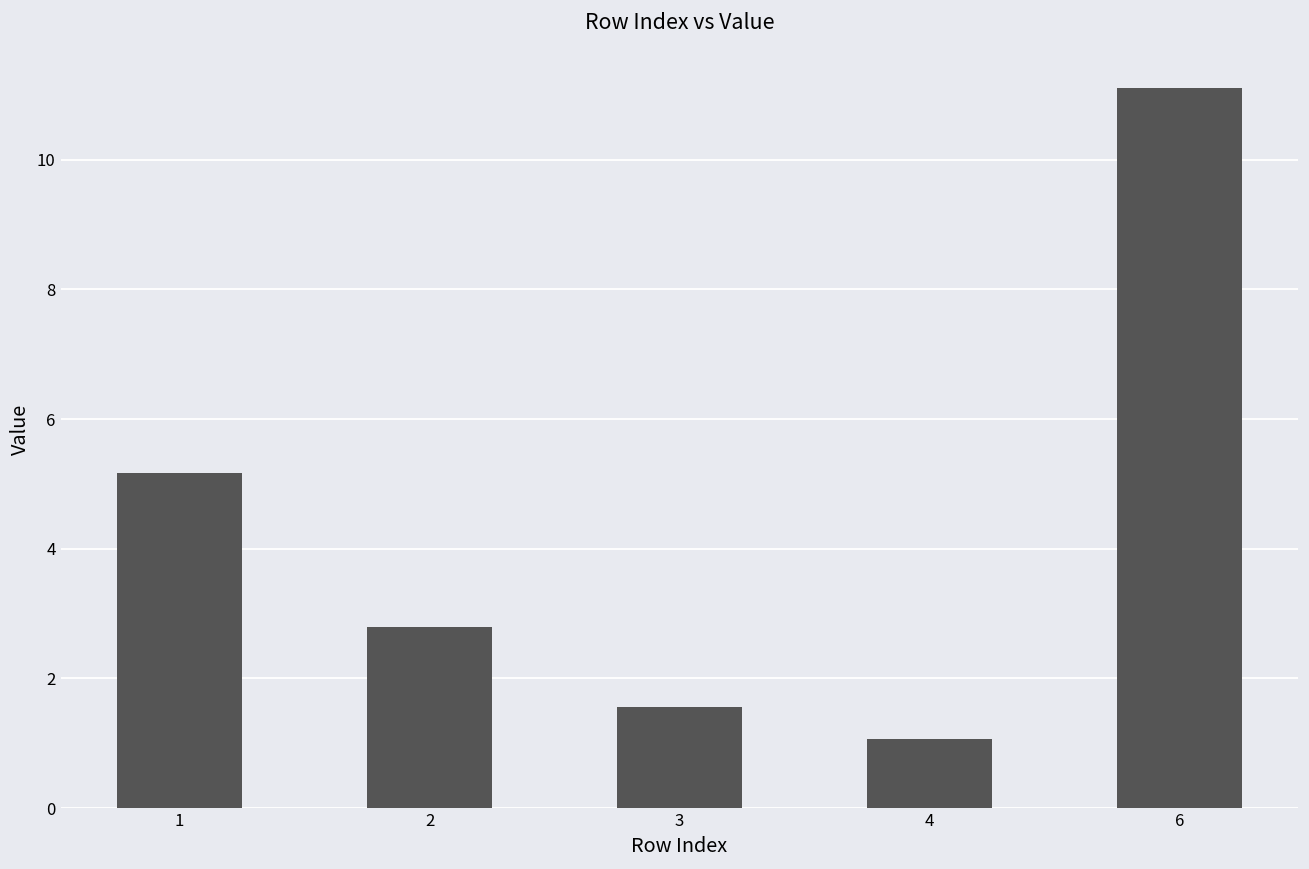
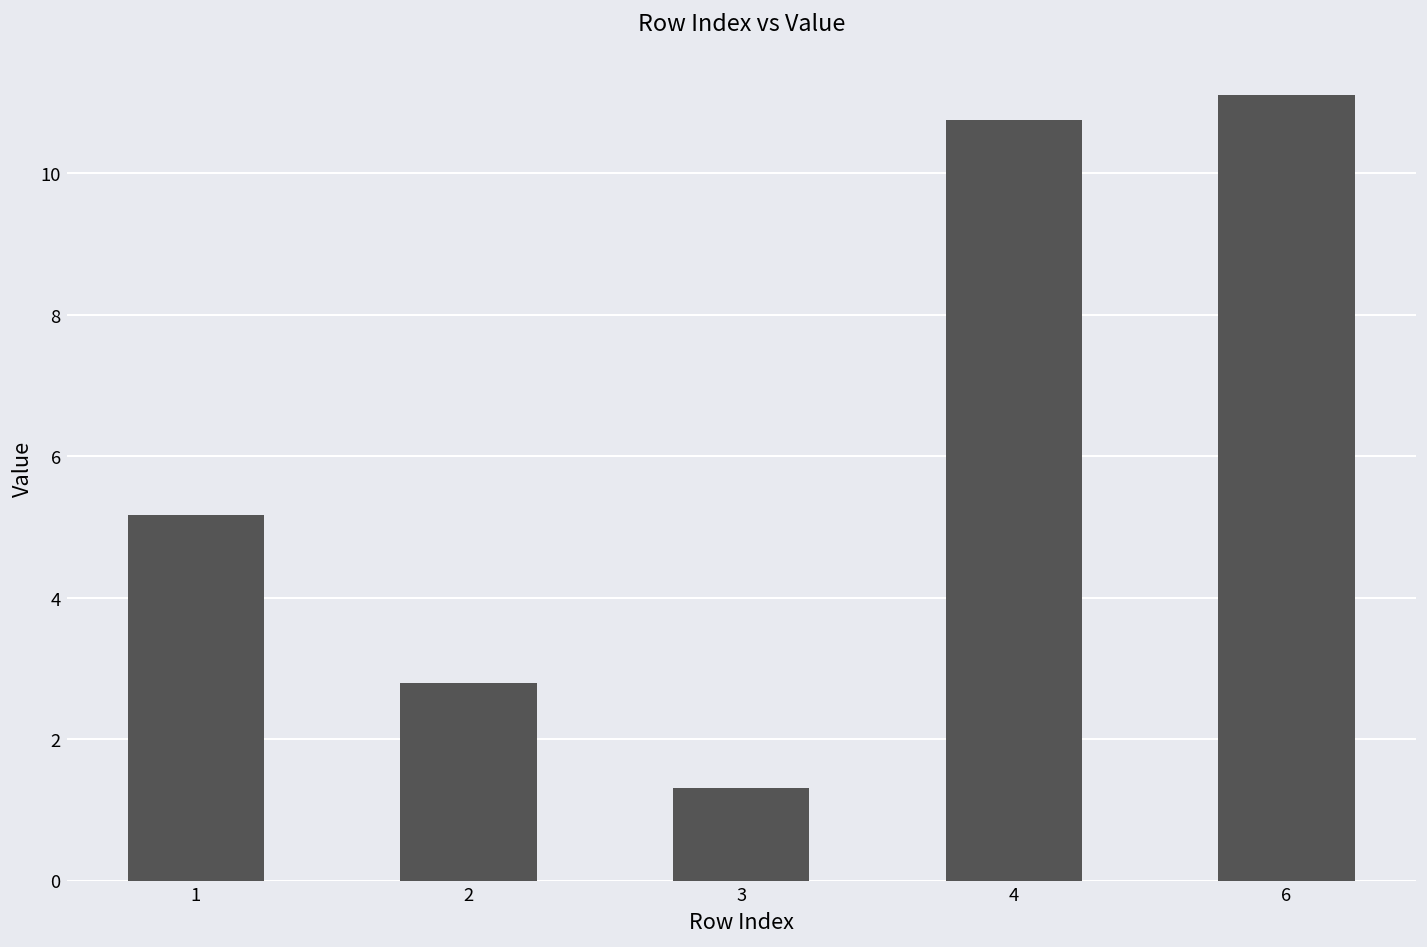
  {
    "1": 5.2,
    "2": 2.8,
-   "3": 1.6,
-   "4": 1.1,
+   "3": 1.3,
+   "4": 10.7,
    "6": 11.1
  }
